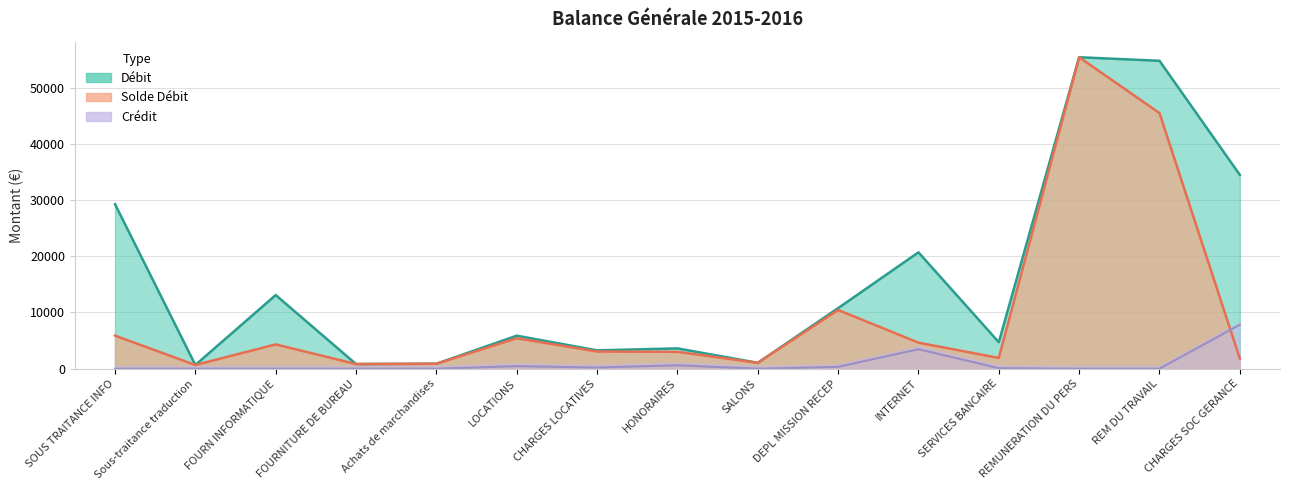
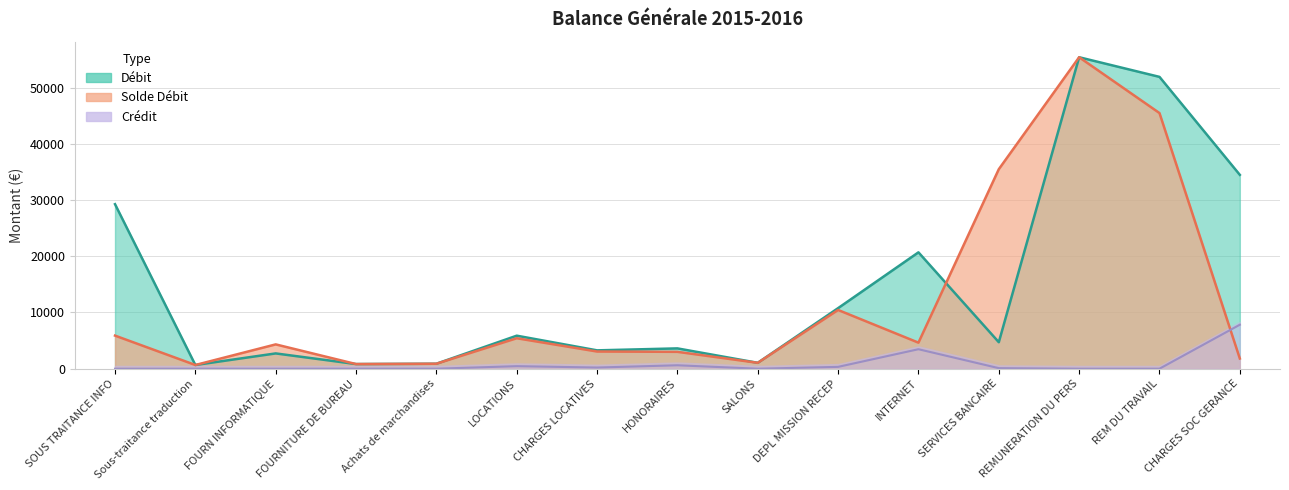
  {
    "Débit": {
      "SOUS TRAITANCE INFO": 29000,
-     "FOURN INFORMATIQUE": 13000,
+     "FOURN INFORMATIQUE": 3000,
      "HONORAIRES": 4000,
      "INTERNET": 21000,
      "SERVICES BANCAIRE": 5000,
-     "REM DU TRAVAIL": 55000,
+     "REM DU TRAVAIL": 52000,
      "CHARGES SOC GERANCE": 34000
    },
    "Solde Débit": {
      "SOUS TRAITANCE INFO": 6000,
      "FOURN INFORMATIQUE": 4000,
      "HONORAIRES": 3000,
      "INTERNET": 5000,
-     "SERVICES BANCAIRE": 2000,
+     "SERVICES BANCAIRE": 35000,
      "REM DU TRAVAIL": 45000,
      "CHARGES SOC GERANCE": 2000
    },
    "Crédit": {
      "SOUS TRAITANCE INFO": 1000,
      "FOURN INFORMATIQUE": 1000,
      "LOCATIONS": 1000,
      "CHARGES LOCATIVES": 1000,
      "HONORAIRES": 1000,
      "SALONS": 1000,
      "DEPL MISSION RECEP": 1000,
      "INTERNET": 4000,
      "SERVICES BANCAIRE": 1000,
      "REMUNERATION DU PERS": 1000,
      "REM DU TRAVAIL": 1000,
      "CHARGES SOC GERANCE": 8000
    }
  }
